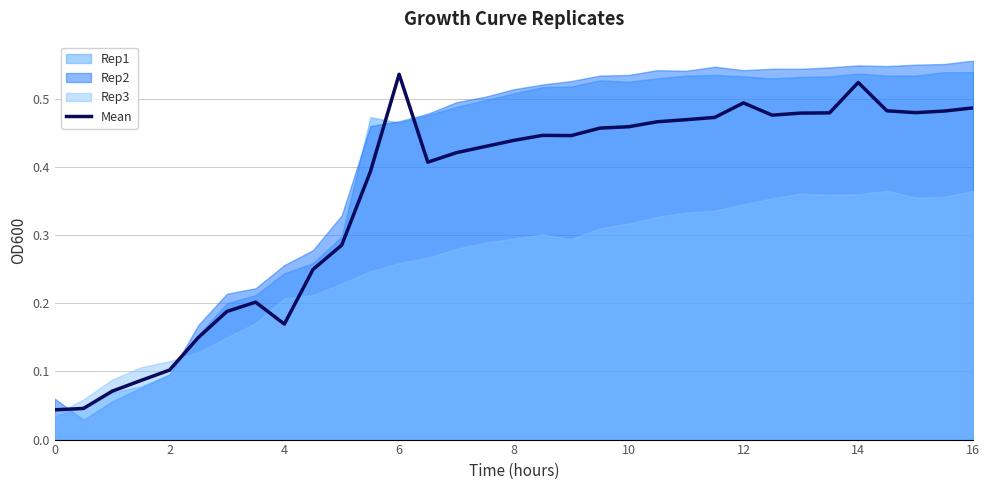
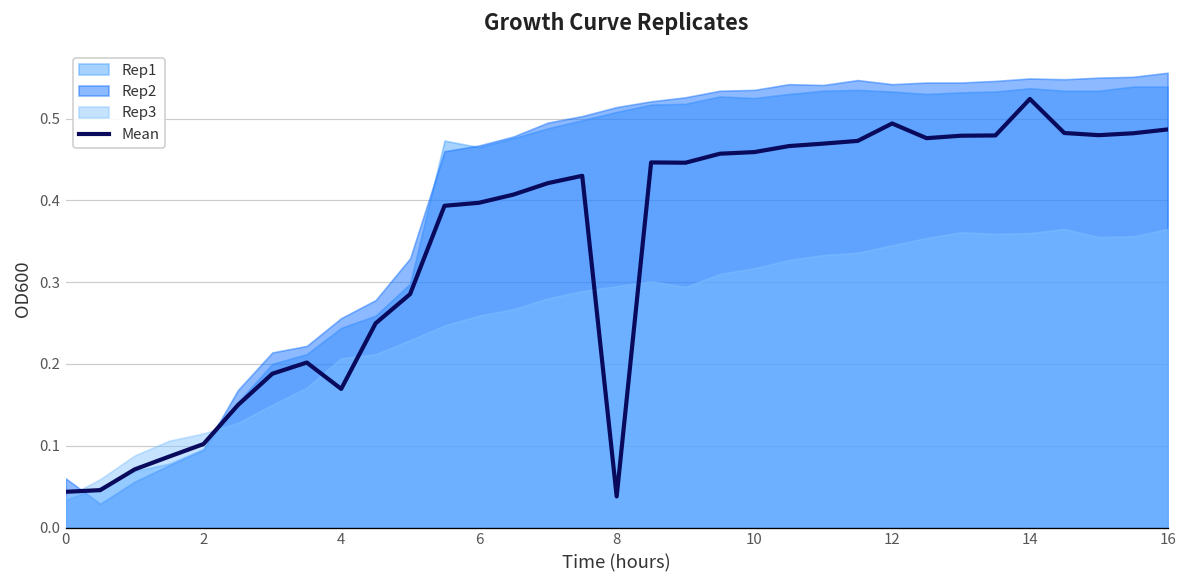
  {
    "Mean": {
      "0": 0.04,
      "2": 0.10,
      "4": 0.17,
-     "6": 0.54,
-     "8": 0.44,
+     "6": 0.40,
+     "8": 0.04,
      "10": 0.46,
      "12": 0.49,
      "14": 0.52,
      "16": 0.49
    }
  }
